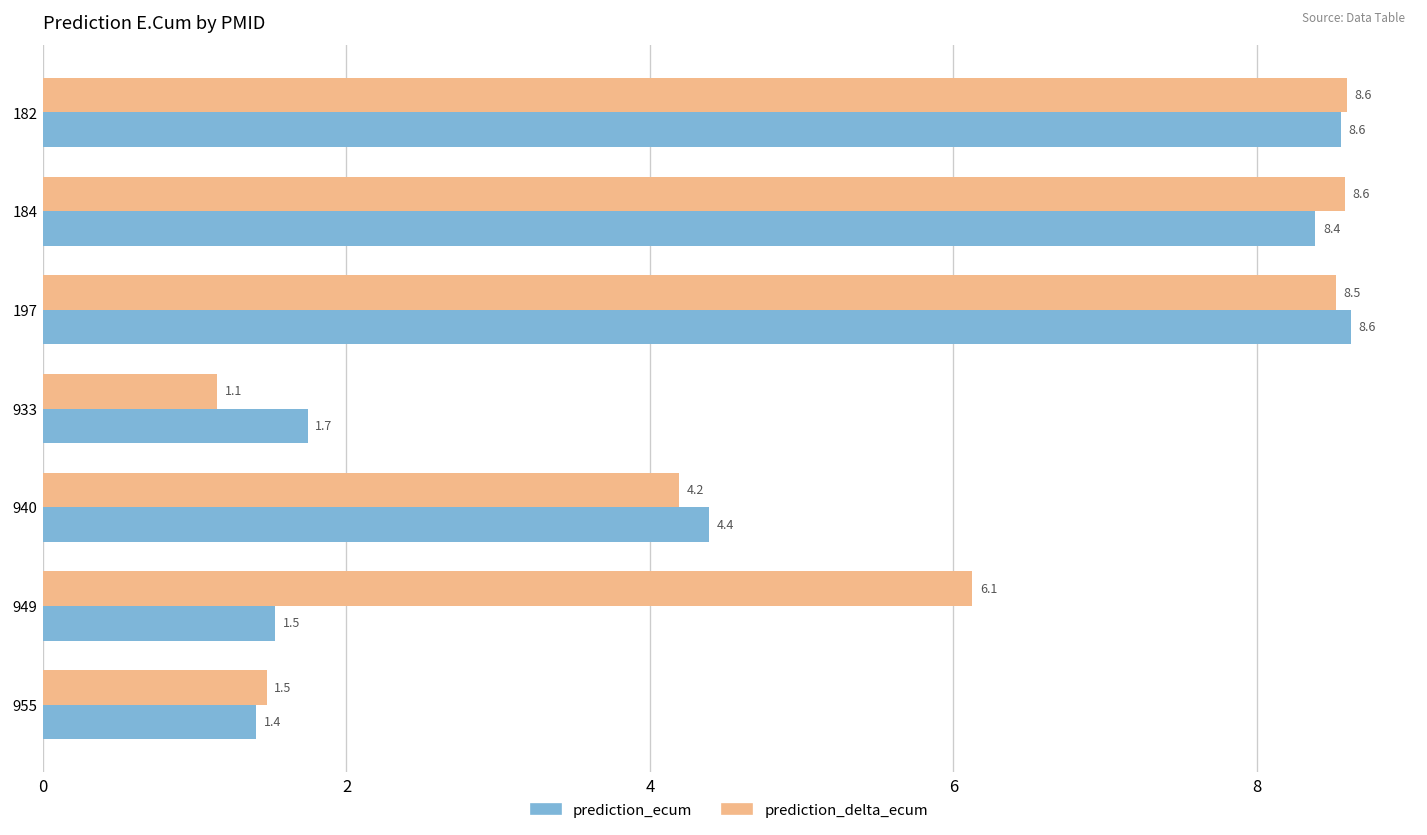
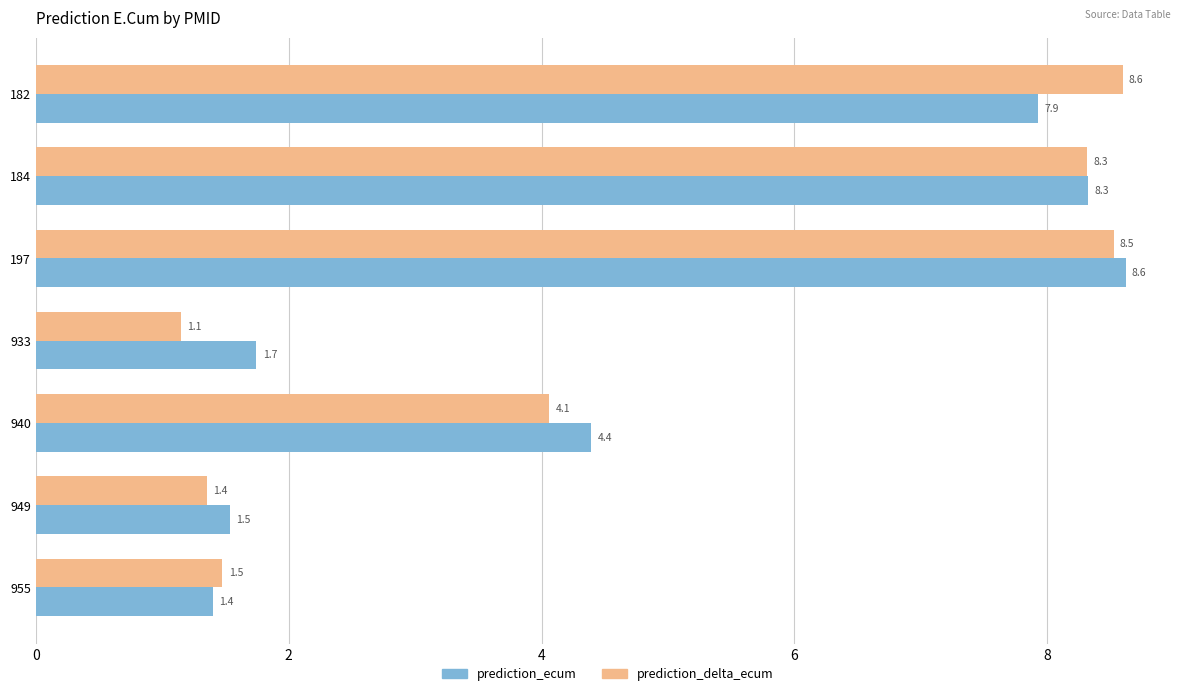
  {
    "prediction_ecum": {
-     "182": 8.6,
-     "184": 8.4,
+     "182": 7.9,
+     "184": 8.3,
      "197": 8.6,
      "933": 1.7,
      "940": 4.4,
      "949": 1.5,
      "955": 1.4
    },
    "prediction_delta_ecum": {
      "182": 8.6,
-     "184": 8.6,
+     "184": 8.3,
      "197": 8.5,
      "933": 1.1,
-     "940": 4.2,
-     "949": 6.1,
+     "940": 4.1,
+     "949": 1.4,
      "955": 1.5
    }
  }
